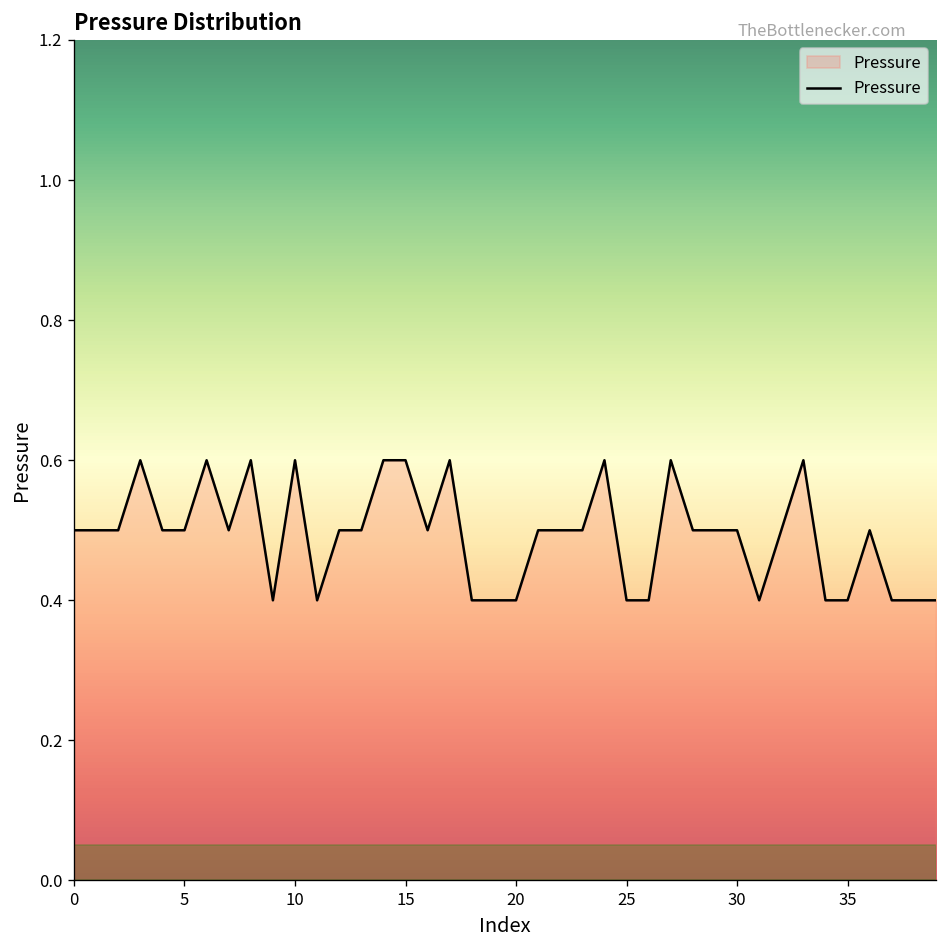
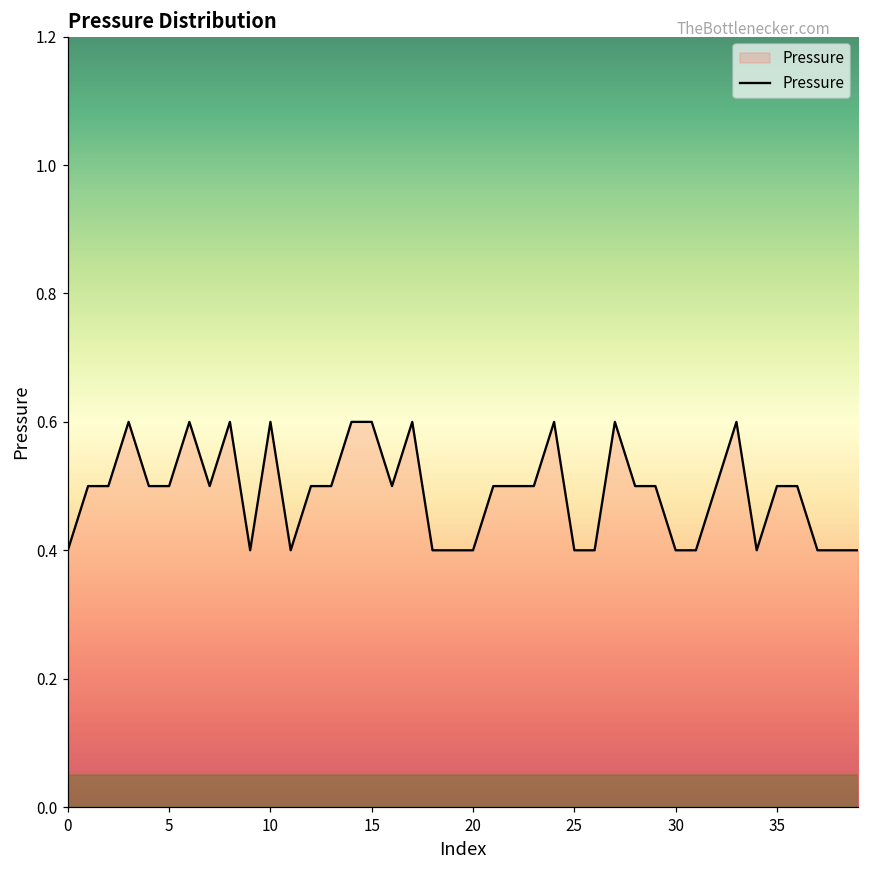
  {
-   "0": 0.5,
+   "0": 0.4,
    "5": 0.5,
    "10": 0.6,
    "15": 0.6,
    "20": 0.4,
    "25": 0.4,
-   "30": 0.5,
-   "35": 0.4
+   "30": 0.4,
+   "35": 0.5
  }
